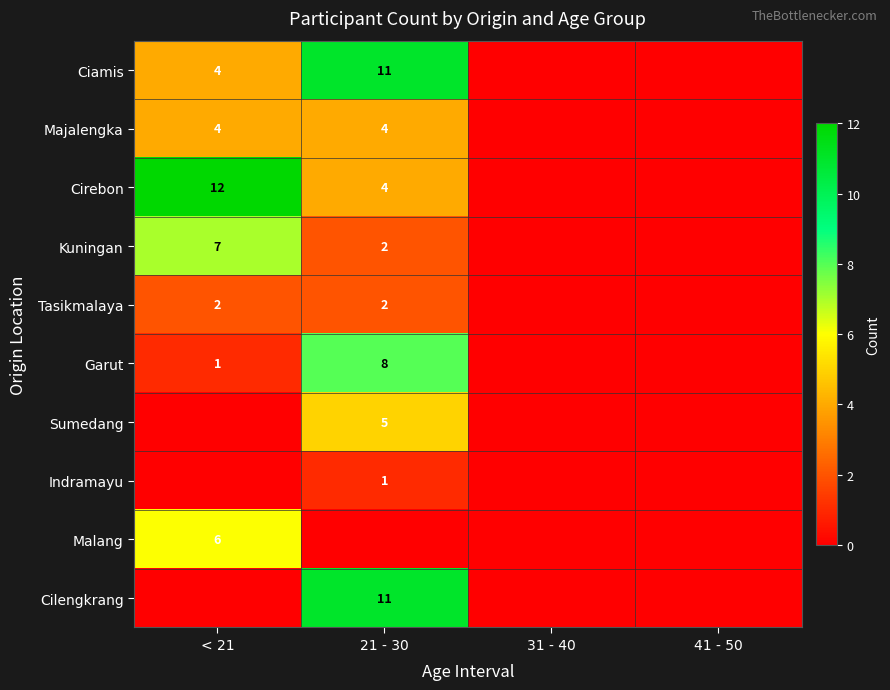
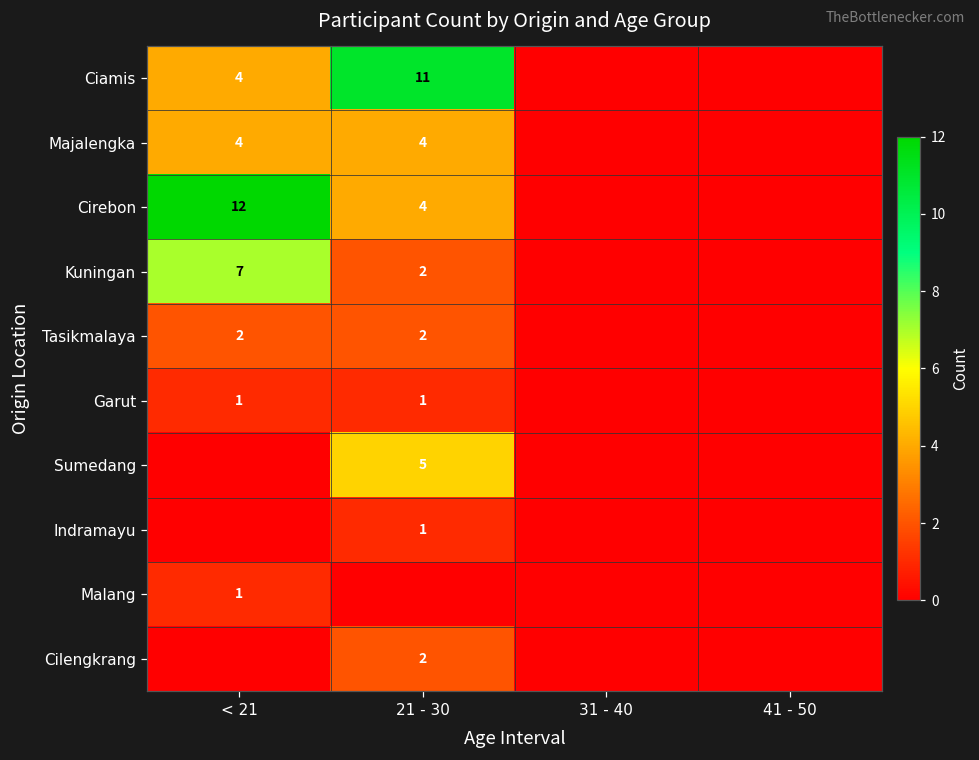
  {
    "Ciamis": {
      "< 21": 4,
      "21 - 30": 11
    },
    "Majalengka": {
      "< 21": 4,
      "21 - 30": 4
    },
    "Cirebon": {
      "< 21": 12,
      "21 - 30": 4
    },
    "Kuningan": {
      "< 21": 7,
      "21 - 30": 2
    },
    "Tasikmalaya": {
      "< 21": 2,
      "21 - 30": 2
    },
    "Garut": {
      "< 21": 1,
-     "21 - 30": 8
+     "21 - 30": 1
    },
    "Sumedang": {
      "21 - 30": 5
    },
    "Indramayu": {
      "21 - 30": 1
    },
    "Malang": {
-     "< 21": 6
+     "< 21": 1
    },
    "Cilengkrang": {
-     "21 - 30": 11
+     "21 - 30": 2
    }
  }
